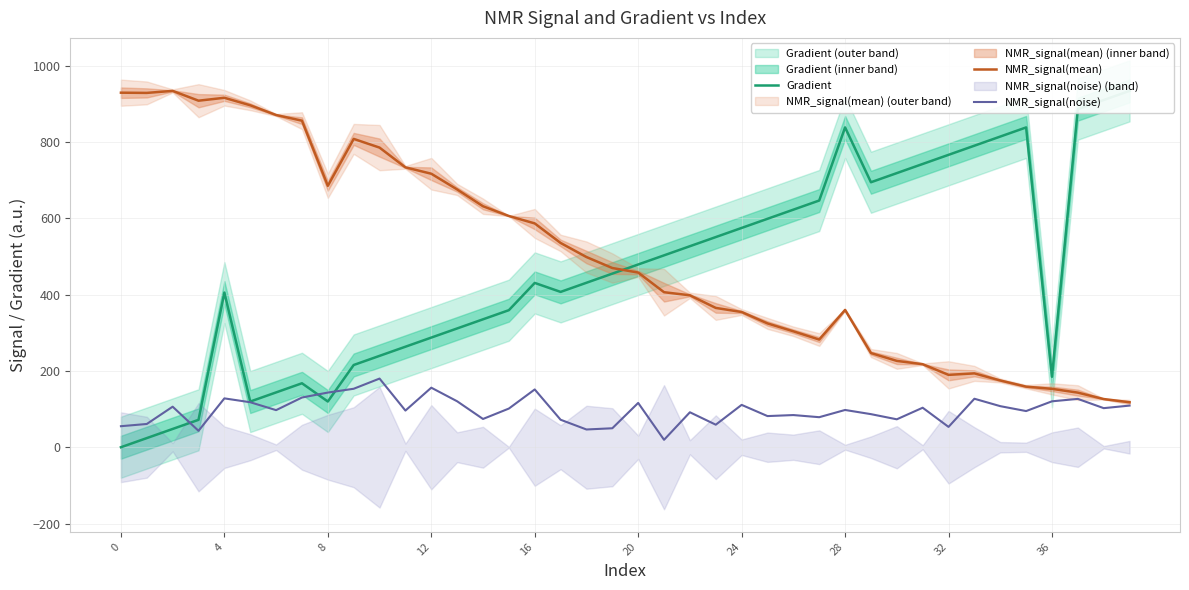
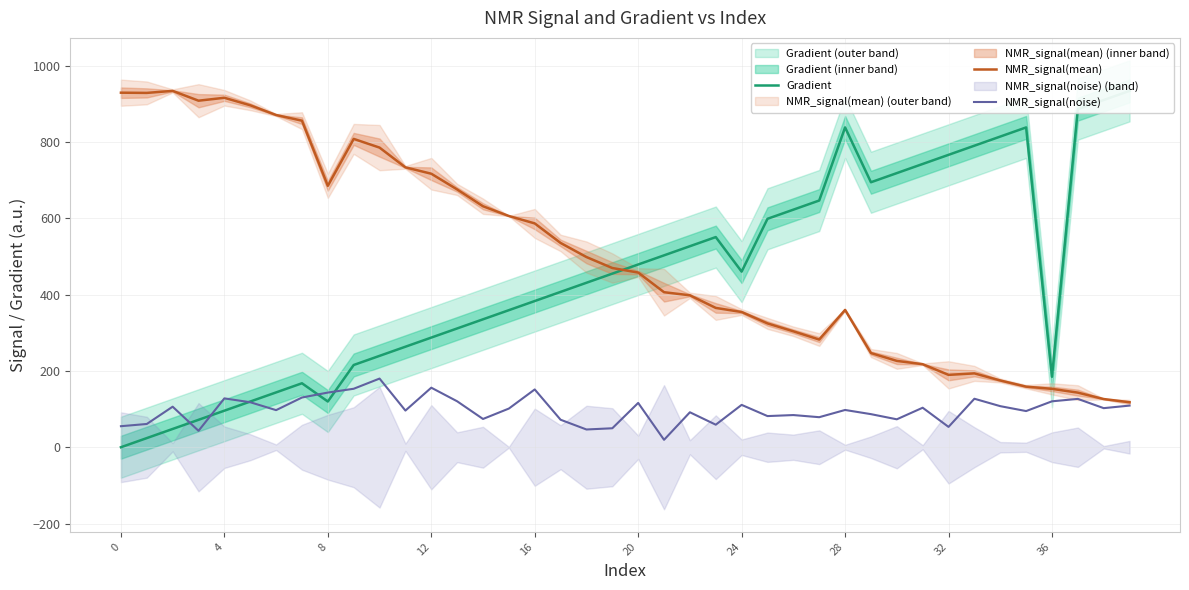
  {
    "Gradient": {
      "0": 0,
-     "4": 410,
+     "4": 100,
      "8": 120,
      "12": 290,
-     "16": 430,
+     "16": 380,
      "20": 480,
-     "24": 570,
+     "24": 460,
      "28": 840,
      "32": 770,
      "36": 180
    },
    "NMR_signal(mean)": {
      "0": 930,
      "4": 920,
      "8": 680,
      "12": 720,
      "16": 590,
      "32": 190
    }
  }
